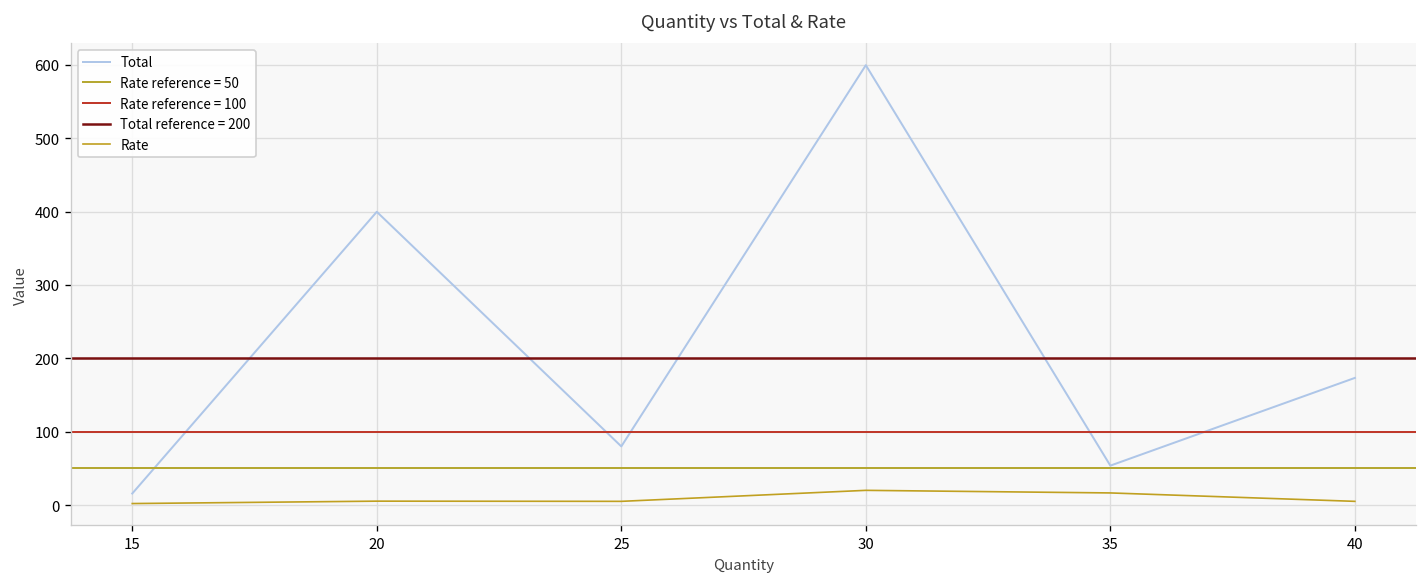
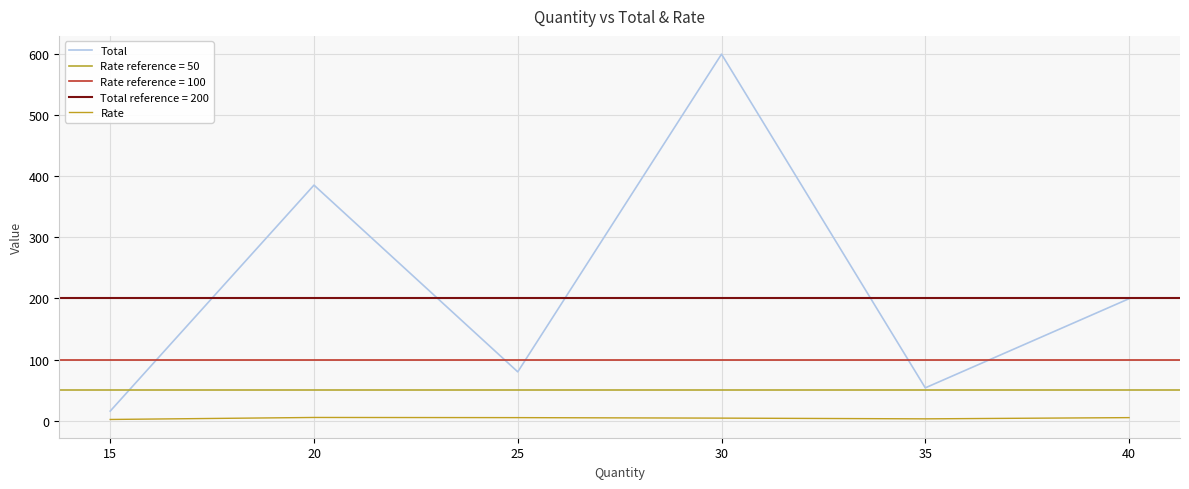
  {
    "Total": {
      "15": 20,
-     "20": 400,
+     "20": 390,
      "25": 80,
      "30": 600,
      "35": 50,
-     "40": 170
+     "40": 200
    },
    "Rate": {
      "15": 0,
      "20": 10,
      "25": 0,
-     "30": 20,
-     "35": 20,
+     "30": 0,
+     "35": 0,
      "40": 0
    }
  }
